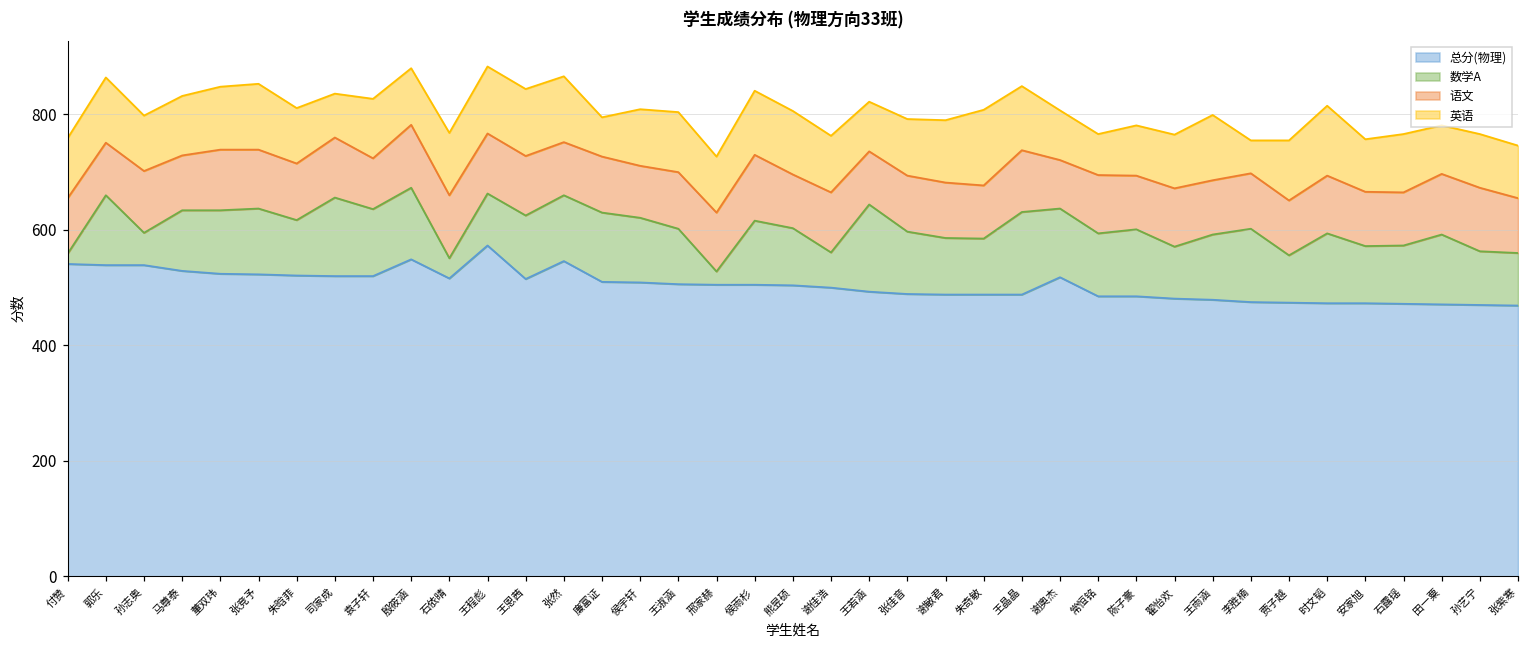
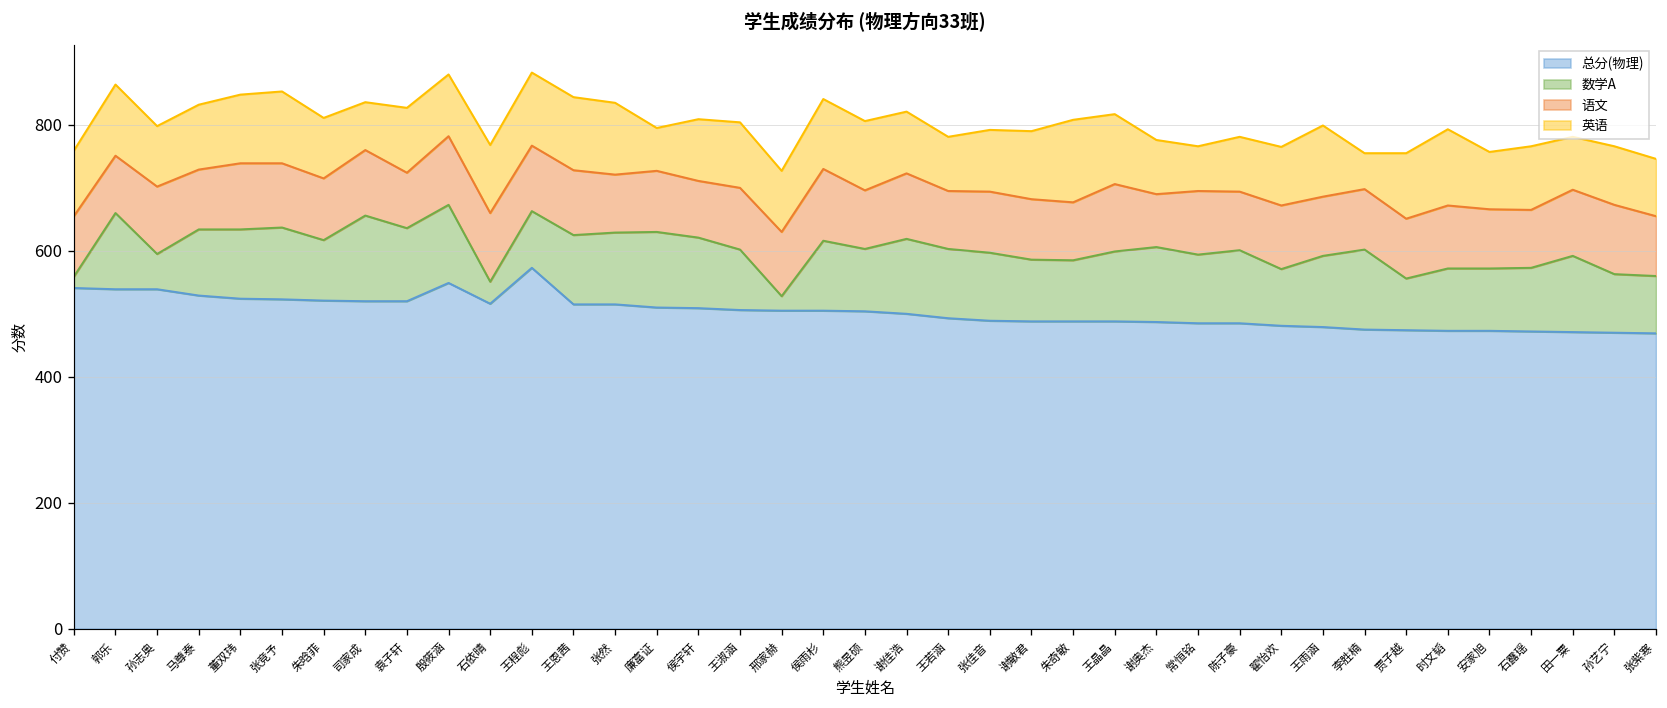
  {
    "总分(物理)": {
      "付赞": 540,
      "郭乐": 540,
      "孙志奥": 540,
      "马尊泰": 530,
      "董双玮": 520,
      "张竞予": 520,
      "朱晗菲": 520,
      "司家成": 520,
      "袁子轩": 520,
      "殷筱涵": 550,
      "石依晴": 520,
      "王程彪": 570,
      "王恩茜": 520,
-     "张然": 550,
+     "张然": 520,
      "廉富证": 510,
      "侯宇轩": 510,
      "王淑涵": 510,
      "邢家赫": 510,
      "侯雨杉": 510,
      "熊昱硕": 500,
      "谢佳浩": 500,
      "王若涵": 490,
      "张佳音": 490,
      "谢敏君": 490,
      "朱奇敏": 490,
      "王晶晶": 490,
-     "谢奥杰": 520,
+     "谢奥杰": 490,
      "常恒铭": 490,
      "陈子豪": 490,
      "翟怡欢": 480,
      "王雨涵": 480,
      "李胜楠": 480,
      "贾子越": 470,
      "时文韬": 470,
      "安家旭": 470,
      "石露瑶": 470,
      "田一粟": 470,
      "孙艺宁": 470,
      "张紫寒": 470
    },
    "数学A": {
      "付赞": 20,
      "郭乐": 120,
      "孙志奥": 60,
      "马尊泰": 110,
      "董双玮": 110,
      "张竞予": 110,
      "朱晗菲": 100,
      "司家成": 140,
      "袁子轩": 120,
      "殷筱涵": 120,
      "石依晴": 40,
      "王程彪": 90,
      "王恩茜": 110,
      "张然": 110,
      "廉富证": 120,
      "侯宇轩": 110,
      "王淑涵": 100,
      "邢家赫": 20,
      "侯雨杉": 110,
      "熊昱硕": 100,
-     "谢佳浩": 60,
-     "王若涵": 150,
+     "谢佳浩": 120,
+     "王若涵": 110,
      "张佳音": 110,
      "谢敏君": 100,
      "朱奇敏": 100,
-     "王晶晶": 140,
+     "王晶晶": 110,
      "谢奥杰": 120,
      "常恒铭": 110,
      "陈子豪": 120,
      "翟怡欢": 90,
      "王雨涵": 110,
      "李胜楠": 130,
      "贾子越": 80,
-     "时文韬": 120,
+     "时文韬": 100,
      "安家旭": 100,
      "石露瑶": 100,
      "田一粟": 120,
      "孙艺宁": 90,
      "张紫寒": 90
    }
  }
